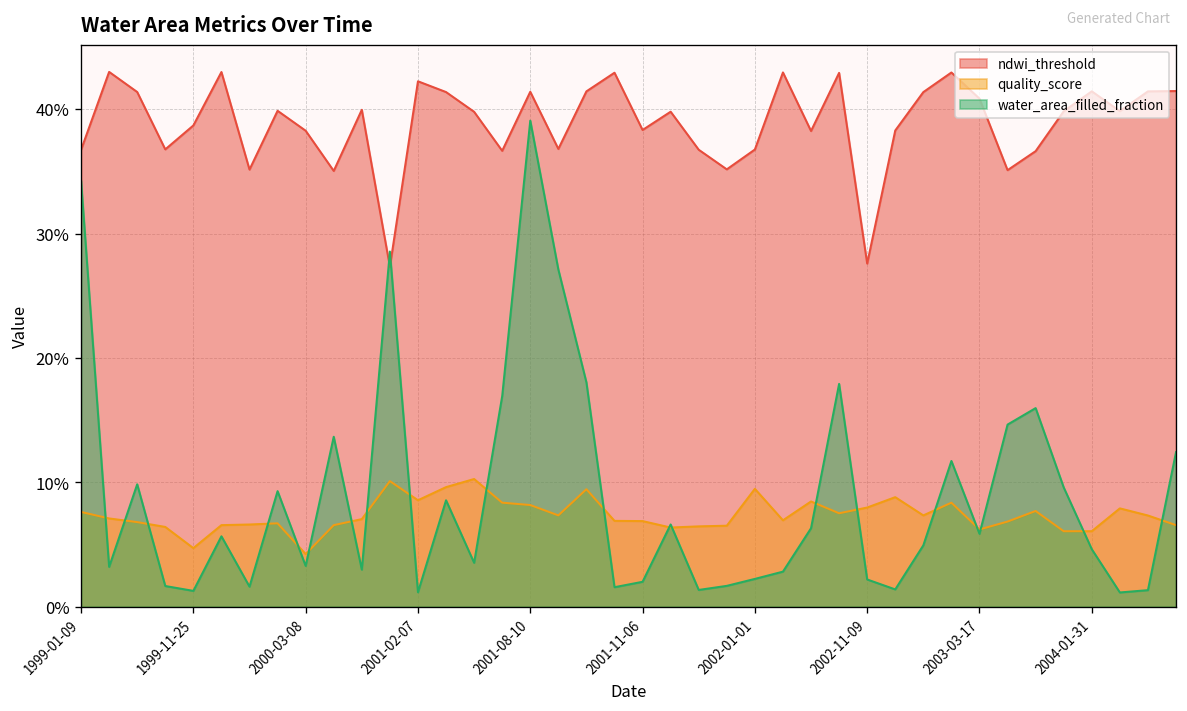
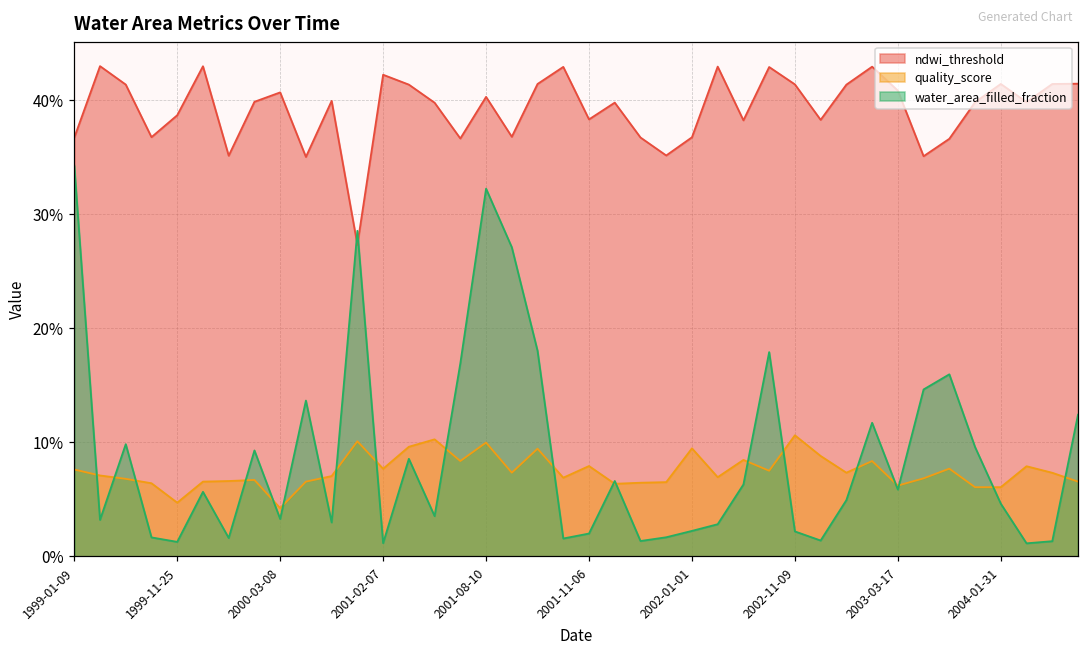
  {
    "ndwi_threshold": {
      "1999-01-09": "36.7%",
      "1999-11-25": "38.7%",
-     "2000-03-08": "38.3%",
+     "2000-03-08": "40.7%",
      "2001-02-07": "42.3%",
-     "2001-08-10": "41.4%",
+     "2001-08-10": "40.3%",
      "2001-11-06": "38.3%",
      "2002-01-01": "36.8%",
-     "2002-11-09": "27.6%"
+     "2002-11-09": "41.4%"
    },
    "quality_score": {
      "1999-01-09": "7.6%",
      "1999-11-25": "4.7%",
      "2000-03-08": "4.2%",
-     "2001-02-07": "8.6%",
-     "2001-08-10": "8.2%",
-     "2001-11-06": "6.9%",
+     "2001-02-07": "7.7%",
+     "2001-08-10": "10.0%",
+     "2001-11-06": "7.9%",
      "2002-01-01": "9.5%",
-     "2002-11-09": "8.0%",
+     "2002-11-09": "10.6%",
      "2003-03-17": "6.2%",
      "2004-01-31": "6.1%"
    },
    "water_area_filled_fraction": {
      "1999-01-09": "34.3%",
      "1999-11-25": "1.3%",
      "2000-03-08": "3.3%",
      "2001-02-07": "1.2%",
-     "2001-08-10": "39.1%",
+     "2001-08-10": "32.3%",
      "2001-11-06": "2.0%",
      "2002-01-01": "2.2%",
      "2002-11-09": "2.2%",
      "2003-03-17": "5.9%",
      "2004-01-31": "4.6%"
    }
  }
